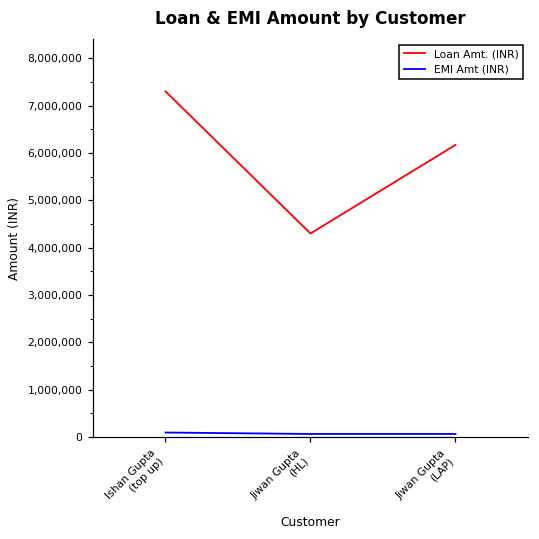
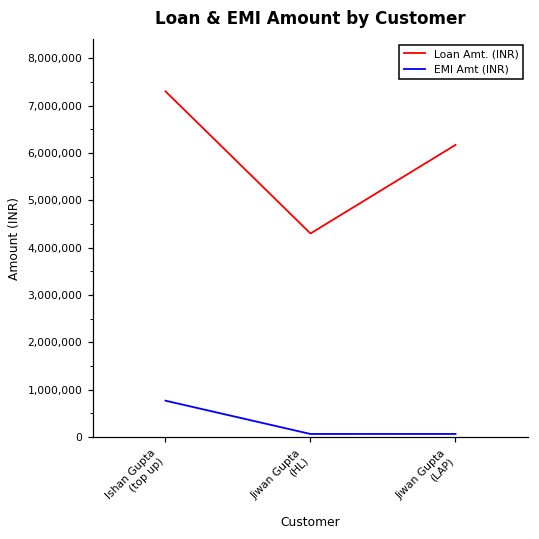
  {
    "Loan Amt. (INR)": {
      "Ishan Gupta (top up)": "7,300,000",
      "Jiwan Gupta (HL)": "4,300,000",
      "Jiwan Gupta (LAP)": "6,200,000"
    },
    "EMI Amt (INR)": {
-     "Ishan Gupta (top up)": "100,000",
+     "Ishan Gupta (top up)": "800,000",
      "Jiwan Gupta (HL)": "100,000",
      "Jiwan Gupta (LAP)": "100,000"
    }
  }
